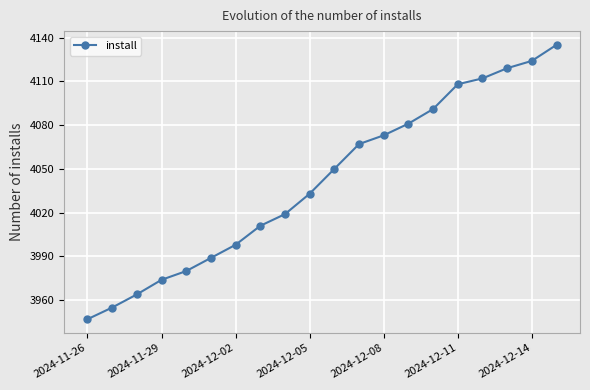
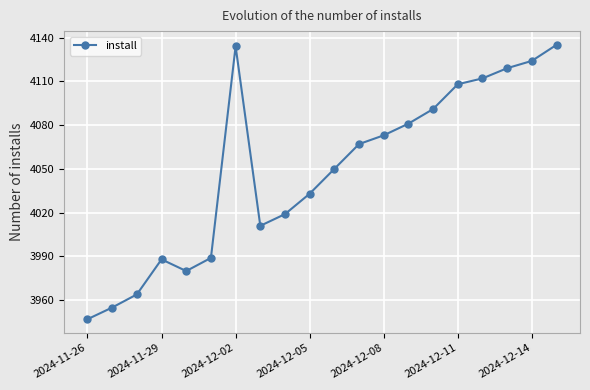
  {
    "2024-11-26": 3947,
-   "2024-11-29": 3974,
-   "2024-12-02": 3998,
+   "2024-11-29": 3988,
+   "2024-12-02": 4134,
    "2024-12-05": 4033,
    "2024-12-08": 4073,
    "2024-12-11": 4108,
    "2024-12-14": 4124
  }
